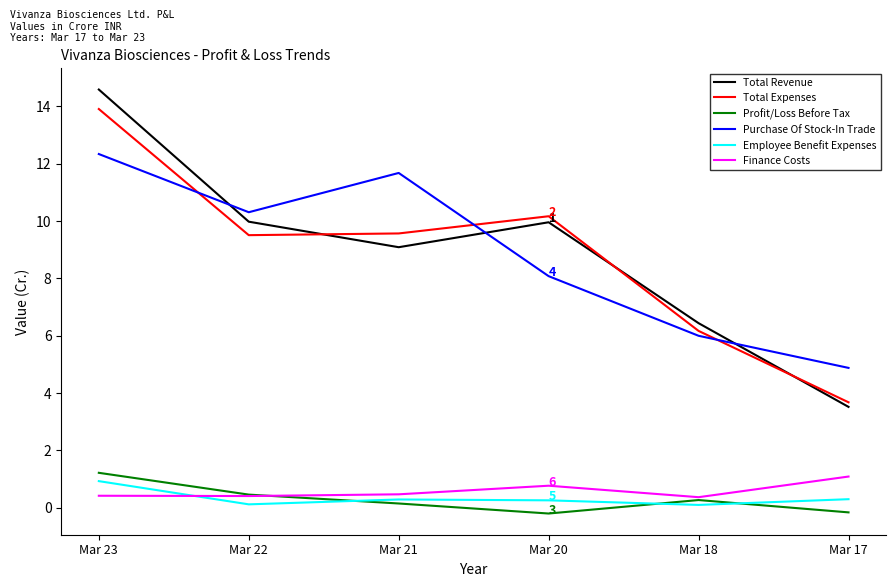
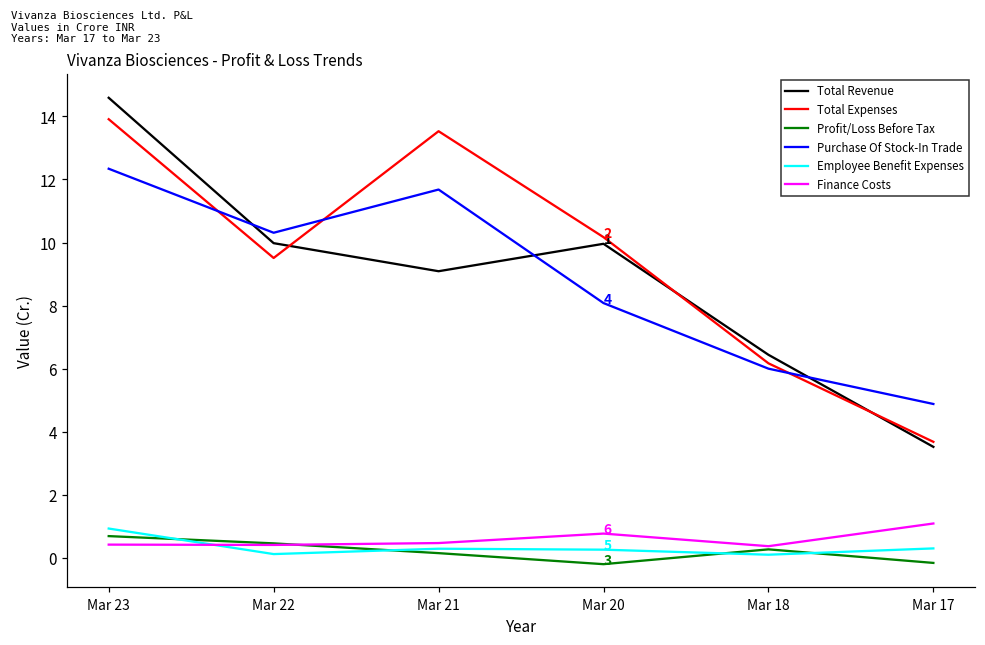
  {
    "Total Revenue": {
      "Mar 23": 14.6,
      "Mar 22": 10.0,
      "Mar 21": 9.1,
      "Mar 18": 6.4,
      "Mar 17": 3.5
    },
    "Total Expenses": {
      "Mar 23": 13.9,
      "Mar 22": 9.5,
-     "Mar 21": 9.6,
+     "Mar 21": 13.5,
      "Mar 18": 6.2,
      "Mar 17": 3.7
    },
    "Profit/Loss Before Tax": {
-     "Mar 23": 1.2,
+     "Mar 23": 0.7,
      "Mar 21": 0.2,
      "Mar 18": 0.3,
      "Mar 17": -0.2
    },
    "Purchase Of Stock-In Trade": {
      "Mar 23": 12.3,
      "Mar 22": 10.3,
      "Mar 21": 11.7,
      "Mar 18": 6.0,
      "Mar 17": 4.9
    },
    "Employee Benefit Expenses": {
      "Mar 23": 0.9,
      "Mar 22": 0.1,
      "Mar 21": 0.3,
      "Mar 18": 0.1,
      "Mar 17": 0.3
    },
    "Finance Costs": {
      "Mar 23": 0.4,
      "Mar 21": 0.5,
      "Mar 18": 0.4,
      "Mar 17": 1.1
    }
  }
